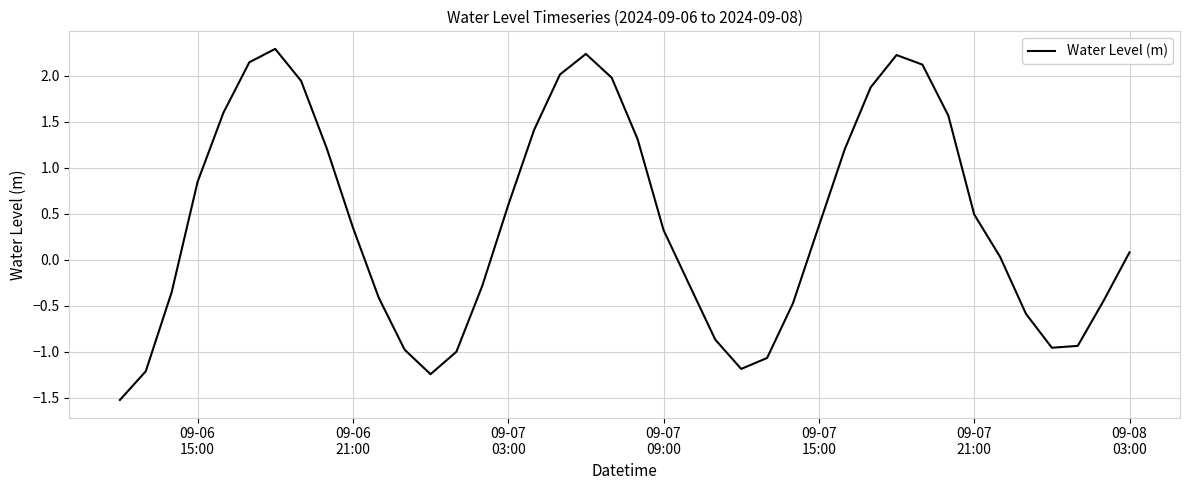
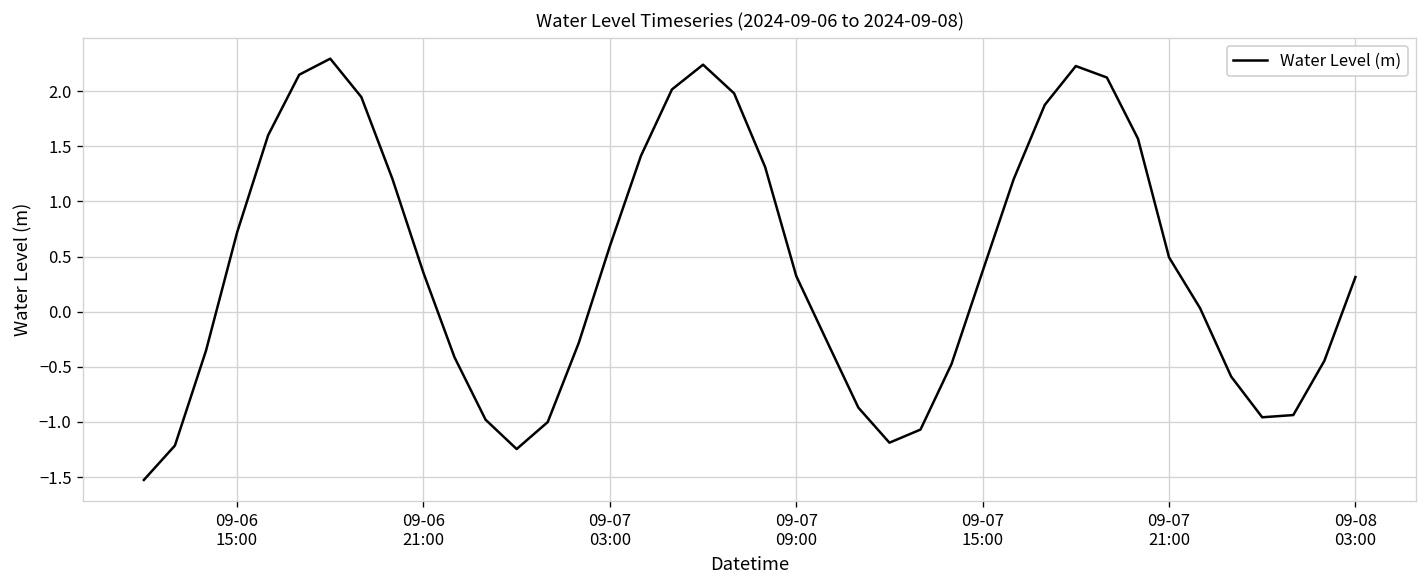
  {
-   "09-06 15:00": 0.8,
+   "09-06 15:00": 0.7,
    "09-06 21:00": 0.4,
    "09-07 03:00": 0.6,
    "09-07 09:00": 0.3,
    "09-07 15:00": 0.4,
    "09-07 21:00": 0.5,
-   "09-08 03:00": 0.1
+   "09-08 03:00": 0.3
  }
